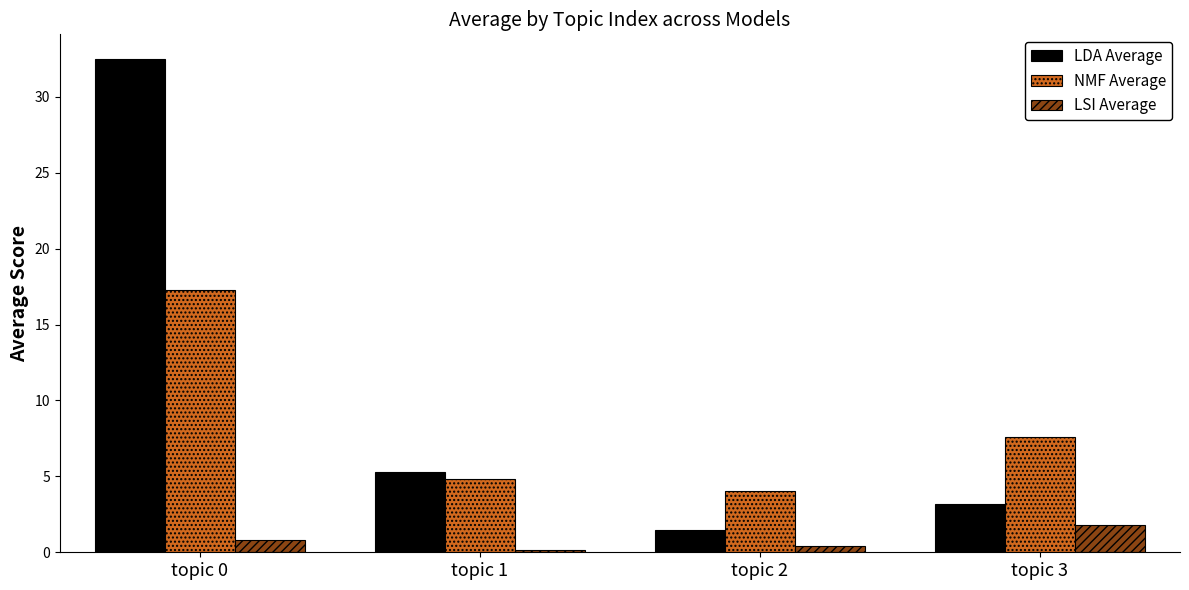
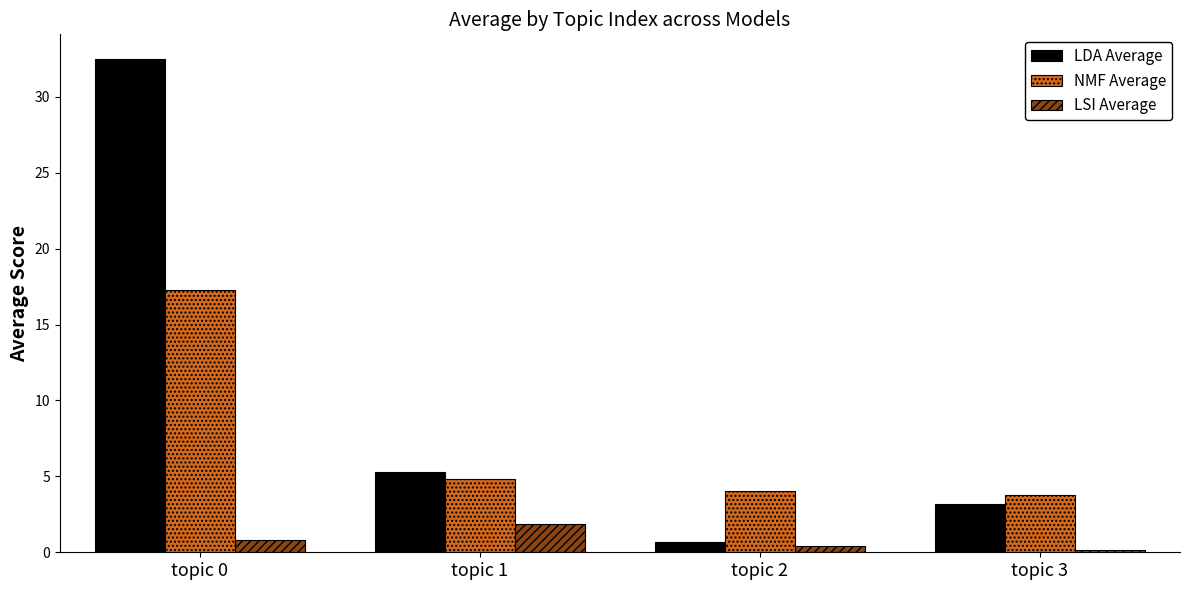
  {
    "LDA Average": {
      "topic 0": 32.5,
      "topic 1": 5.3,
-     "topic 2": 1.5,
+     "topic 2": 0.7,
      "topic 3": 3.2
    },
    "NMF Average": {
      "topic 0": 17.3,
      "topic 1": 4.8,
      "topic 2": 4.0,
-     "topic 3": 7.6
+     "topic 3": 3.8
    },
    "LSI Average": {
      "topic 0": 0.8,
-     "topic 1": 0.1,
+     "topic 1": 1.9,
      "topic 2": 0.4,
-     "topic 3": 1.8
+     "topic 3": 0.1
    }
  }
